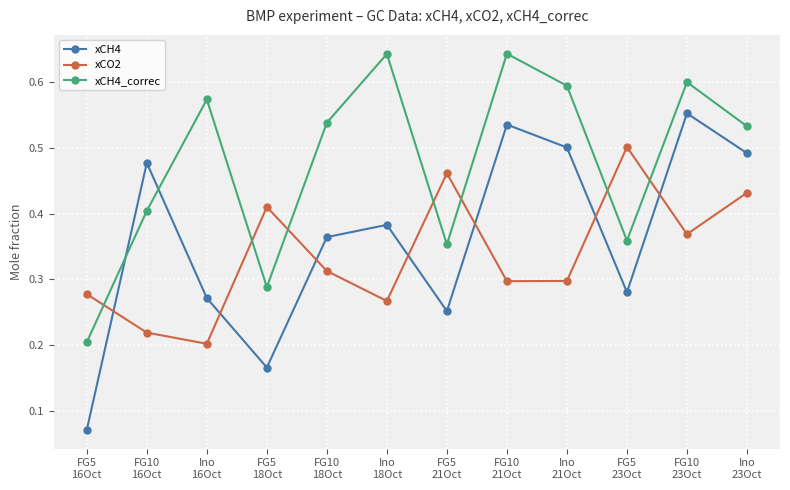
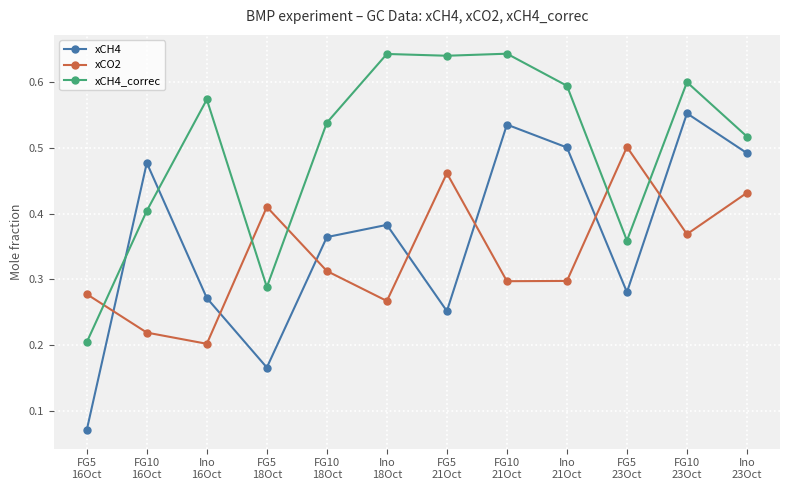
  {
    "xCH4": {
      "FG5 16Oct": 0.07,
      "FG10 16Oct": 0.48,
      "Ino 16Oct": 0.27,
      "FG5 18Oct": 0.17,
      "FG10 18Oct": 0.36,
      "Ino 18Oct": 0.38,
      "FG5 21Oct": 0.25,
      "FG10 21Oct": 0.54,
      "Ino 21Oct": 0.50,
      "FG5 23Oct": 0.28,
      "FG10 23Oct": 0.55,
      "Ino 23Oct": 0.49
    },
    "xCO2": {
      "FG5 16Oct": 0.28,
      "FG10 16Oct": 0.22,
      "Ino 16Oct": 0.20,
      "FG5 18Oct": 0.41,
      "FG10 18Oct": 0.31,
      "Ino 18Oct": 0.27,
      "FG5 21Oct": 0.46,
      "FG10 21Oct": 0.30,
      "Ino 21Oct": 0.30,
      "FG5 23Oct": 0.50,
      "FG10 23Oct": 0.37,
      "Ino 23Oct": 0.43
    },
    "xCH4_correc": {
      "FG5 16Oct": 0.20,
      "FG10 16Oct": 0.40,
      "Ino 16Oct": 0.57,
      "FG5 18Oct": 0.29,
      "FG10 18Oct": 0.54,
      "Ino 18Oct": 0.64,
-     "FG5 21Oct": 0.35,
+     "FG5 21Oct": 0.64,
      "FG10 21Oct": 0.64,
      "Ino 21Oct": 0.59,
      "FG5 23Oct": 0.36,
      "FG10 23Oct": 0.60,
-     "Ino 23Oct": 0.53
+     "Ino 23Oct": 0.52
    }
  }
